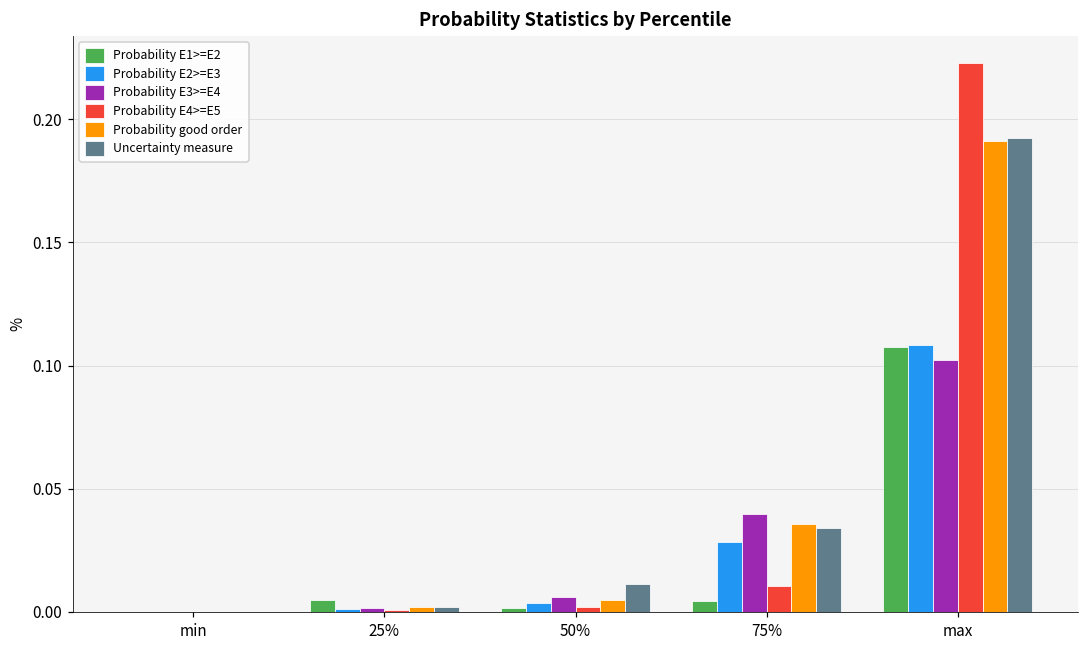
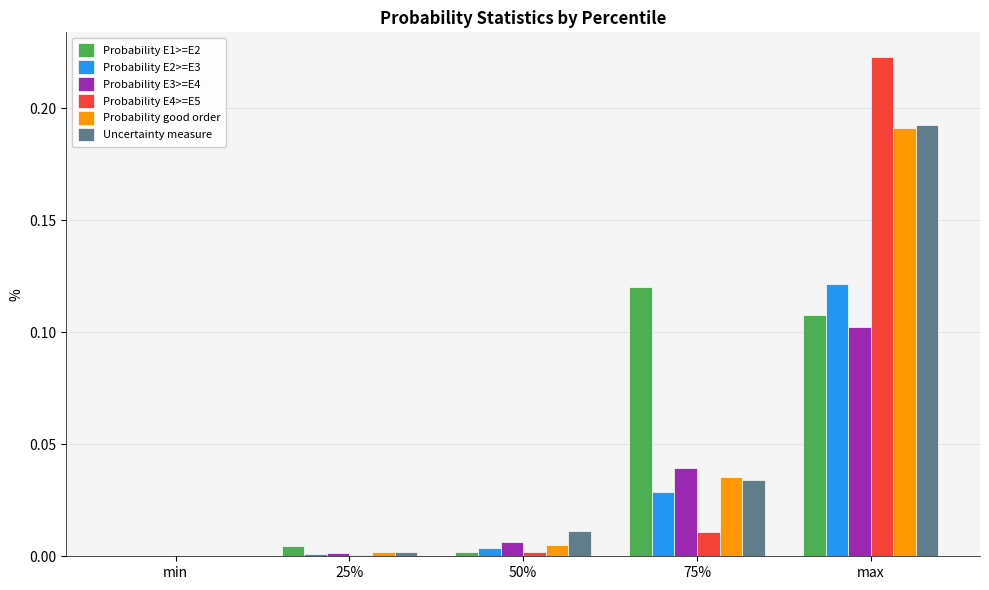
  {
    "Probability E1>=E2": {
      "25%": 0.005,
      "50%": 0.002,
-     "75%": 0.004,
+     "75%": 0.120,
      "max": 0.108
    },
    "Probability E2>=E3": {
      "50%": 0.004,
      "75%": 0.029,
-     "max": 0.108
+     "max": 0.121
    },
    "Probability E3>=E4": {
      "25%": 0.002,
      "50%": 0.006,
      "75%": 0.040,
      "max": 0.102
    },
    "Probability E4>=E5": {
      "50%": 0.002,
      "75%": 0.011,
      "max": 0.223
    },
    "Probability good order": {
      "min": 0.000,
      "25%": 0.002,
      "50%": 0.005,
      "75%": 0.035,
      "max": 0.191
    },
    "Uncertainty measure": {
      "min": 0.000,
      "25%": 0.002,
      "50%": 0.011,
      "75%": 0.034,
      "max": 0.192
    }
  }
